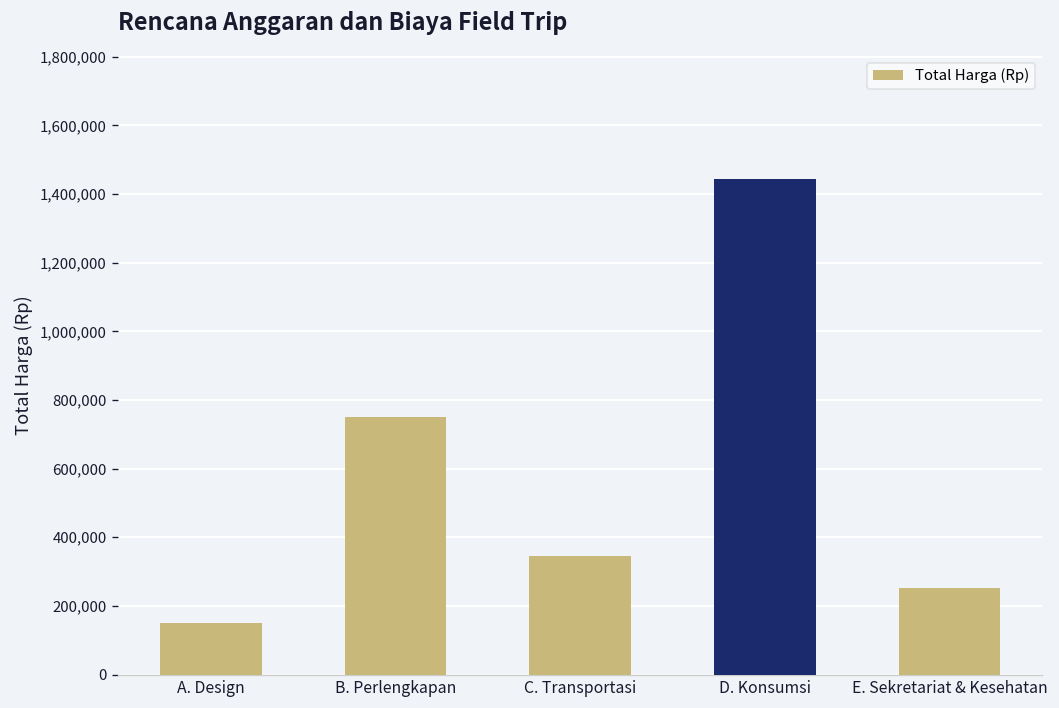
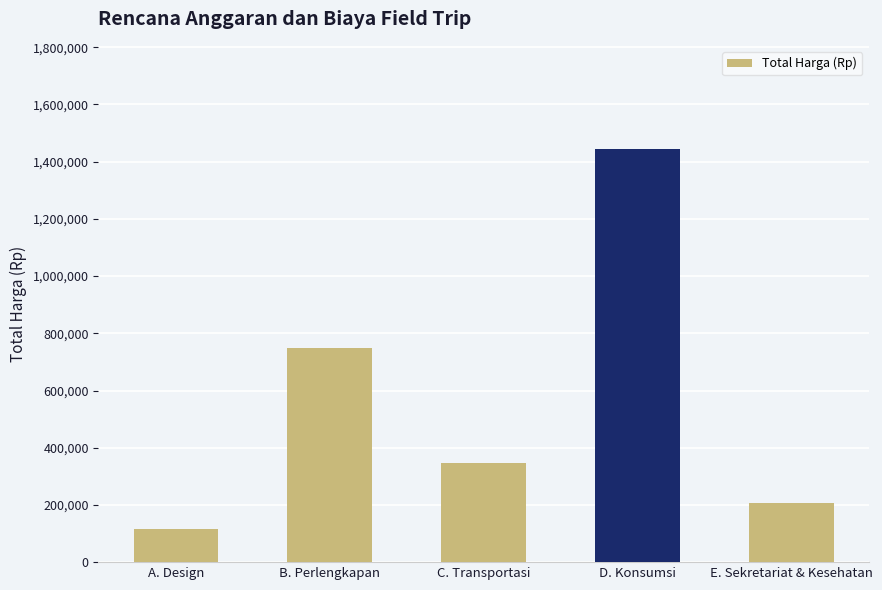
  {
-   "A. Design": "150,000",
+   "A. Design": "120,000",
    "B. Perlengkapan": "750,000",
    "C. Transportasi": "350,000",
    "D. Konsumsi": "1,440,000",
-   "E. Sekretariat & Kesehatan": "250,000"
+   "E. Sekretariat & Kesehatan": "210,000"
  }
